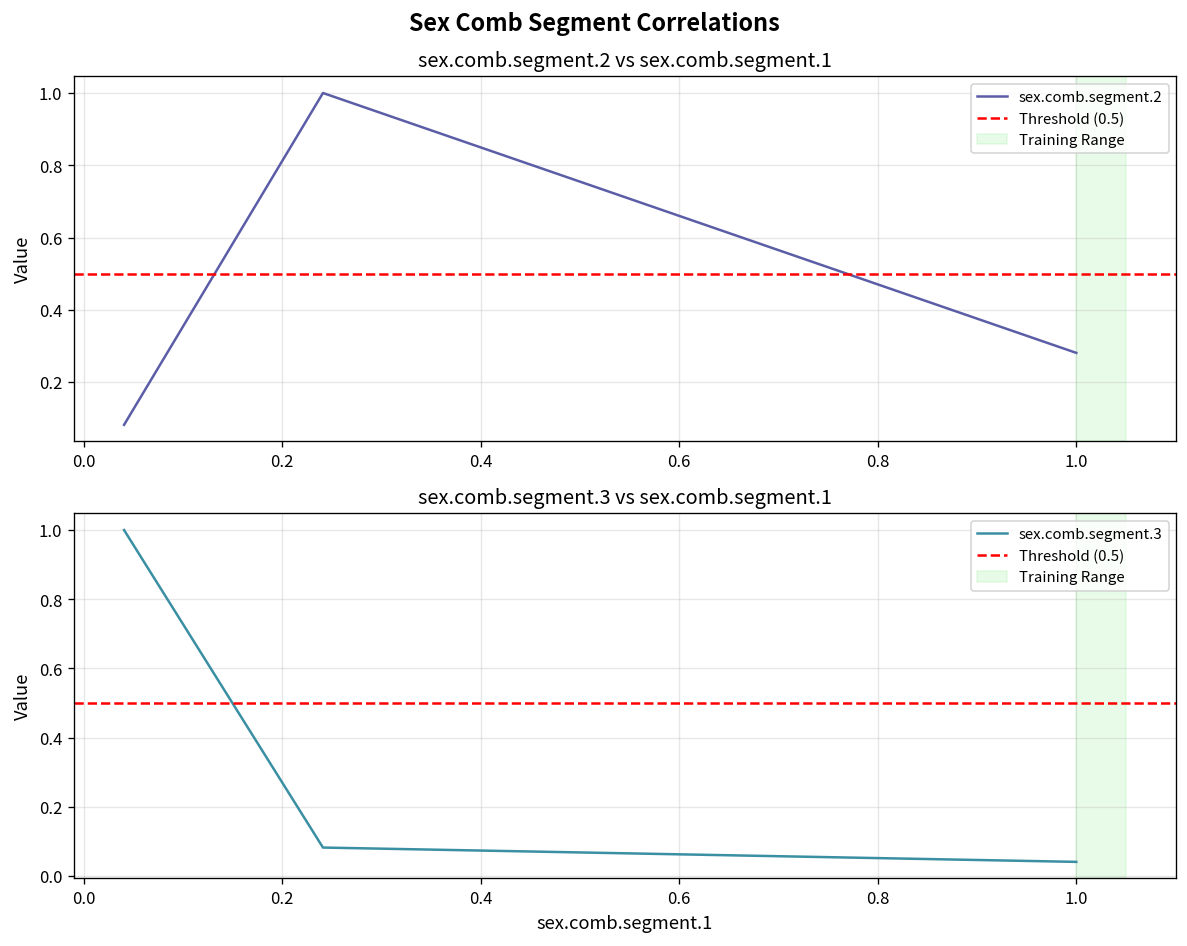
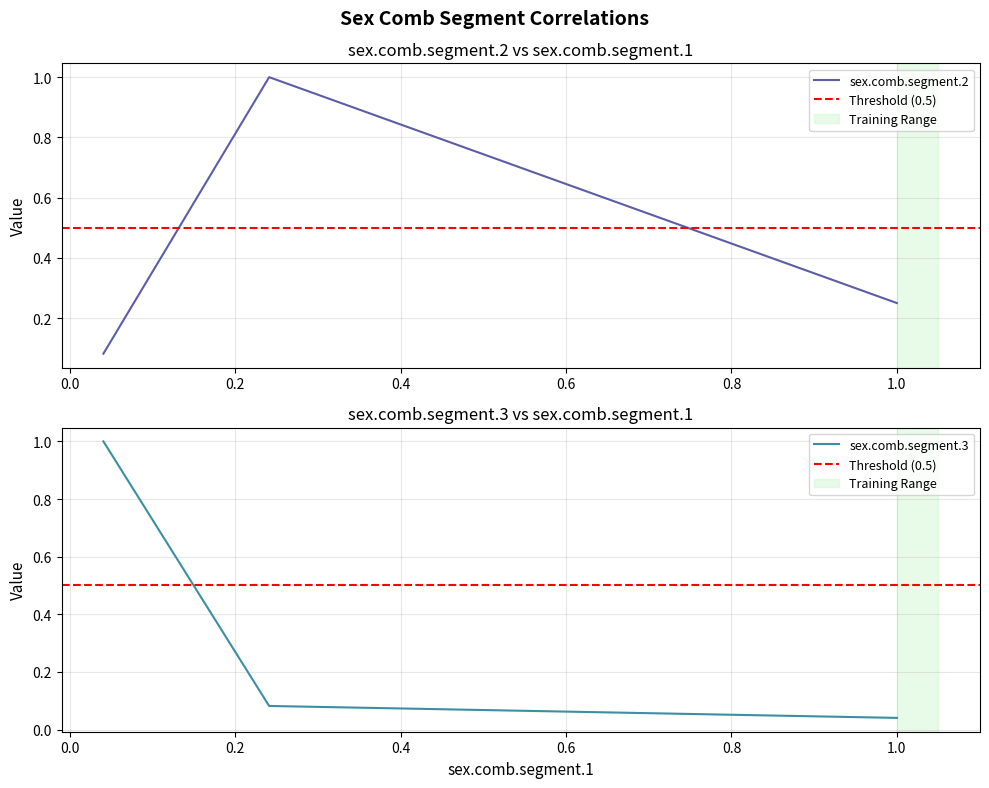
  {
    "sex.comb.segment.2 vs sex.comb.segment.1": {
-     "1.0": 0.28
+     "1.0": 0.25
    },
    "sex.comb.segment.3 vs sex.comb.segment.1": {
      "1.0": 0.04
    }
  }
